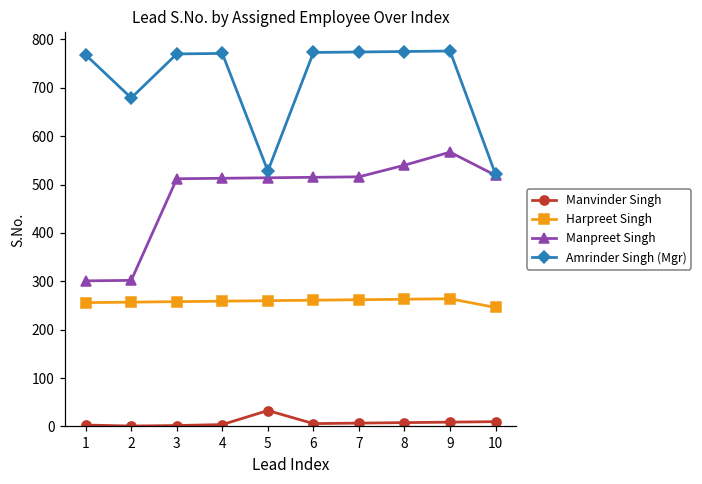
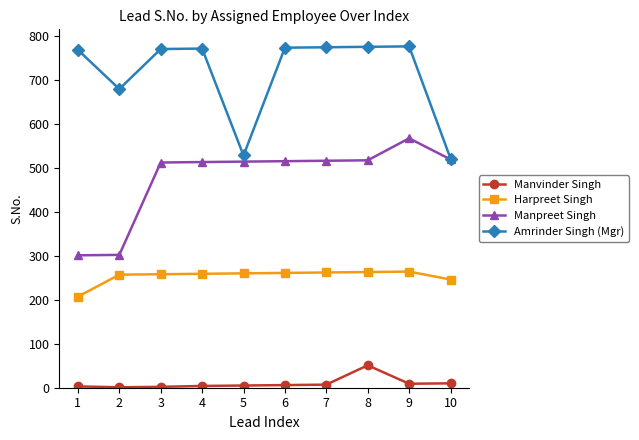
  {
    "Manvinder Singh": {
      "1": 0,
      "2": 0,
      "3": 0,
      "4": 0,
-     "5": 30,
+     "5": 10,
      "6": 10,
      "7": 10,
-     "8": 10,
+     "8": 50,
      "9": 10,
      "10": 10
    },
    "Harpreet Singh": {
-     "1": 260,
+     "1": 210,
      "2": 260,
      "3": 260,
      "4": 260,
      "5": 260,
      "6": 260,
      "7": 260,
      "8": 260,
      "9": 260,
      "10": 250
    },
    "Manpreet Singh": {
      "1": 300,
      "2": 300,
      "3": 510,
      "4": 510,
      "5": 510,
      "6": 520,
      "7": 520,
-     "8": 540,
+     "8": 520,
      "9": 570
    },
    "Amrinder Singh (Mgr)": {
      "1": 770,
      "2": 680,
      "3": 770,
      "4": 770,
      "5": 530,
      "6": 770,
      "7": 770,
      "8": 780,
      "9": 780
    }
  }
